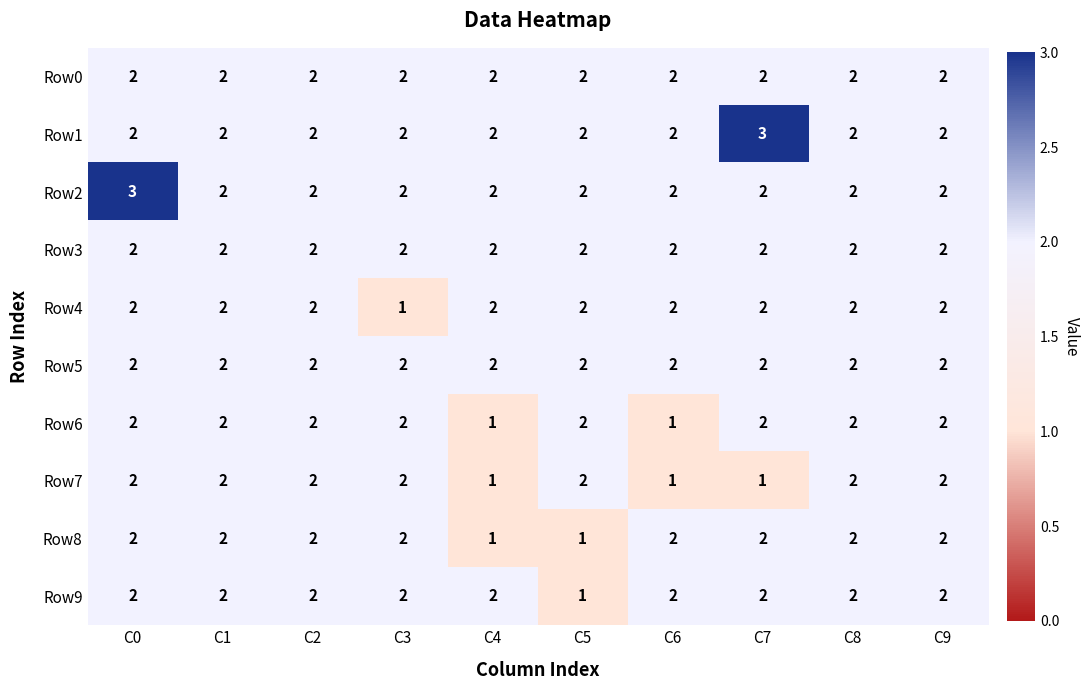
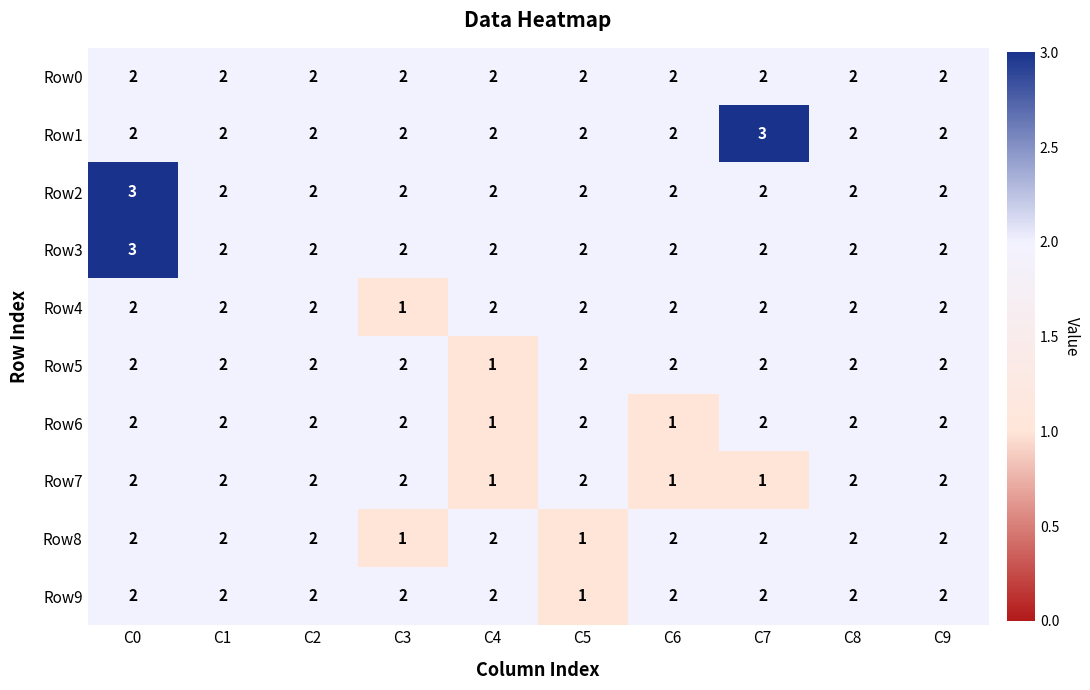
  {
    "Row0": {
      "C0": 2,
      "C1": 2,
      "C2": 2,
      "C3": 2,
      "C4": 2,
      "C5": 2,
      "C6": 2,
      "C7": 2,
      "C8": 2,
      "C9": 2
    },
    "Row1": {
      "C0": 2,
      "C1": 2,
      "C2": 2,
      "C3": 2,
      "C4": 2,
      "C5": 2,
      "C6": 2,
      "C7": 3,
      "C8": 2,
      "C9": 2
    },
    "Row2": {
      "C0": 3,
      "C1": 2,
      "C2": 2,
      "C3": 2,
      "C4": 2,
      "C5": 2,
      "C6": 2,
      "C7": 2,
      "C8": 2,
      "C9": 2
    },
    "Row3": {
-     "C0": 2,
+     "C0": 3,
      "C1": 2,
      "C2": 2,
      "C3": 2,
      "C4": 2,
      "C5": 2,
      "C6": 2,
      "C7": 2,
      "C8": 2,
      "C9": 2
    },
    "Row4": {
      "C0": 2,
      "C1": 2,
      "C2": 2,
      "C3": 1,
      "C4": 2,
      "C5": 2,
      "C6": 2,
      "C7": 2,
      "C8": 2,
      "C9": 2
    },
    "Row5": {
      "C0": 2,
      "C1": 2,
      "C2": 2,
      "C3": 2,
-     "C4": 2,
+     "C4": 1,
      "C5": 2,
      "C6": 2,
      "C7": 2,
      "C8": 2,
      "C9": 2
    },
    "Row6": {
      "C0": 2,
      "C1": 2,
      "C2": 2,
      "C3": 2,
      "C4": 1,
      "C5": 2,
      "C6": 1,
      "C7": 2,
      "C8": 2,
      "C9": 2
    },
    "Row7": {
      "C0": 2,
      "C1": 2,
      "C2": 2,
      "C3": 2,
      "C4": 1,
      "C5": 2,
      "C6": 1,
      "C7": 1,
      "C8": 2,
      "C9": 2
    },
    "Row8": {
      "C0": 2,
      "C1": 2,
      "C2": 2,
-     "C3": 2,
-     "C4": 1,
+     "C3": 1,
+     "C4": 2,
      "C5": 1,
      "C6": 2,
      "C7": 2,
      "C8": 2,
      "C9": 2
    },
    "Row9": {
      "C0": 2,
      "C1": 2,
      "C2": 2,
      "C3": 2,
      "C4": 2,
      "C5": 1,
      "C6": 2,
      "C7": 2,
      "C8": 2,
      "C9": 2
    }
  }
